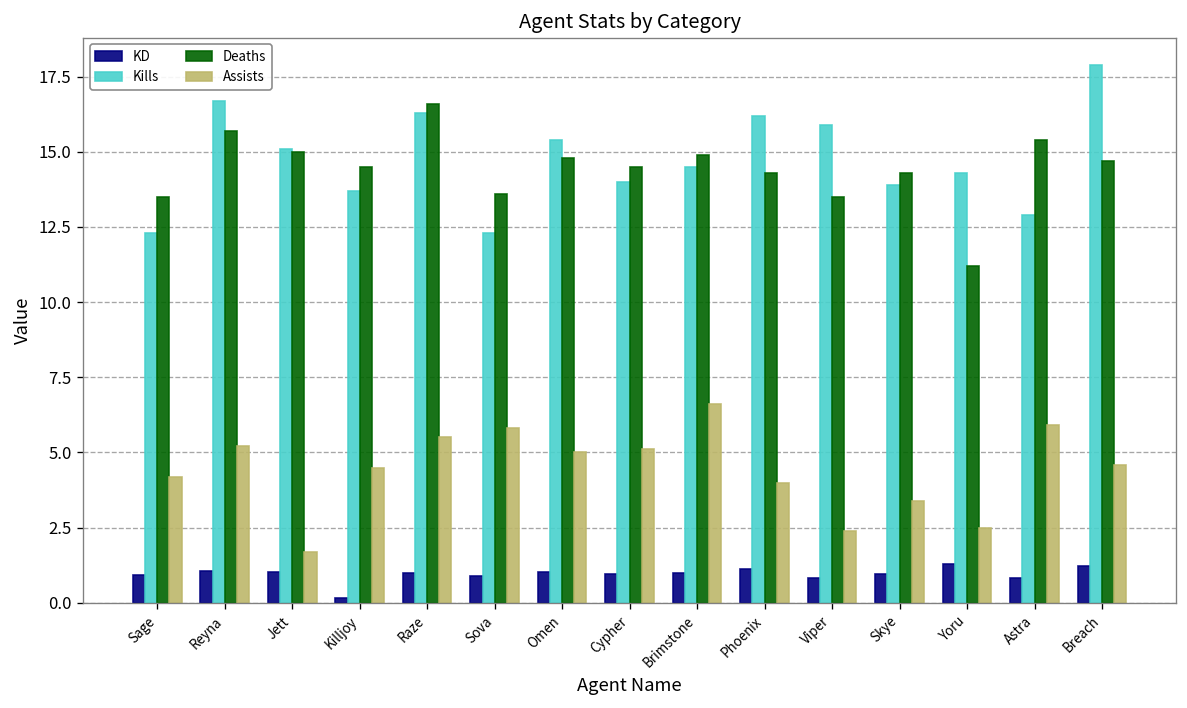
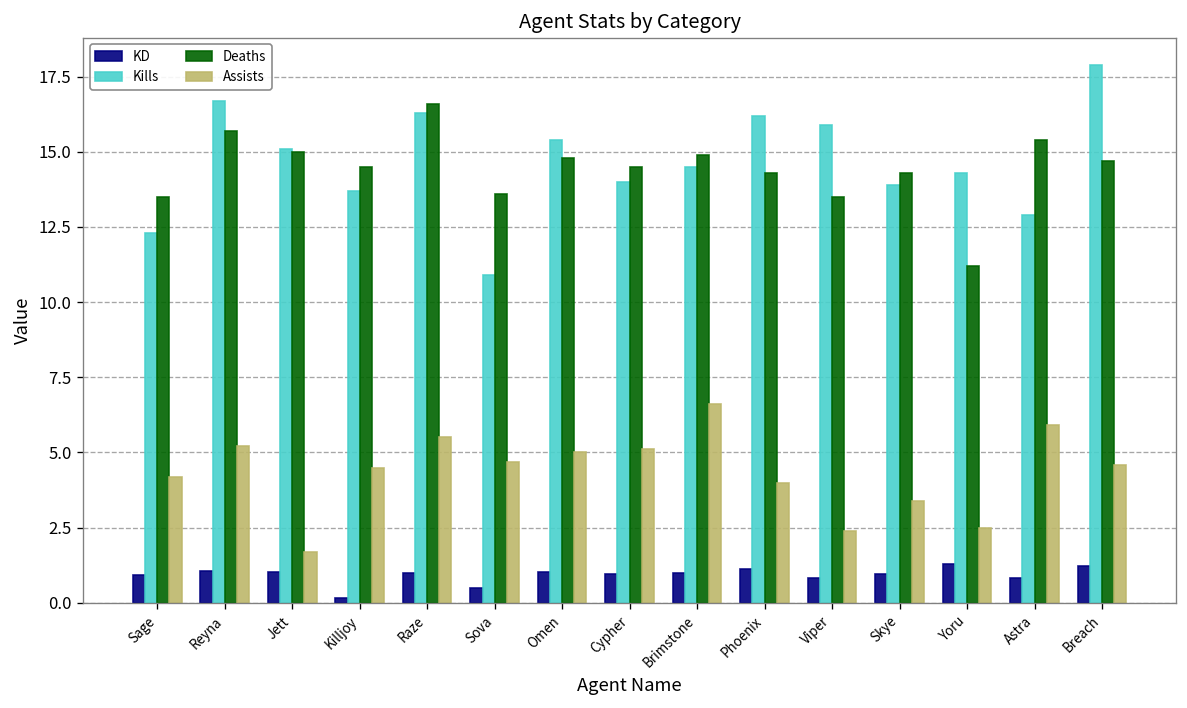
  {
    "KD": {
      "Sage": 0.9,
      "Reyna": 1.1,
      "Jett": 1.0,
      "Killjoy": 0.2,
      "Raze": 1.0,
-     "Sova": 0.9,
+     "Sova": 0.5,
      "Omen": 1.0,
      "Cypher": 1.0,
      "Brimstone": 1.0,
      "Phoenix": 1.1,
      "Viper": 0.8,
      "Skye": 1.0,
      "Yoru": 1.3,
      "Astra": 0.8,
      "Breach": 1.2
    },
    "Kills": {
      "Sage": 12.3,
      "Reyna": 16.7,
      "Jett": 15.1,
      "Killjoy": 13.7,
      "Raze": 16.3,
-     "Sova": 12.3,
+     "Sova": 10.9,
      "Omen": 15.4,
      "Cypher": 14.0,
      "Brimstone": 14.5,
      "Phoenix": 16.2,
      "Viper": 15.9,
      "Skye": 13.9,
      "Yoru": 14.3,
      "Astra": 12.9,
      "Breach": 17.9
    },
    "Deaths": {
      "Sage": 13.5,
      "Reyna": 15.7,
      "Jett": 15.0,
      "Killjoy": 14.5,
      "Raze": 16.6,
      "Sova": 13.6,
      "Omen": 14.8,
      "Cypher": 14.5,
      "Brimstone": 14.9,
      "Phoenix": 14.3,
      "Viper": 13.5,
      "Skye": 14.3,
      "Yoru": 11.2,
      "Astra": 15.4,
      "Breach": 14.7
    },
    "Assists": {
      "Sage": 4.2,
      "Reyna": 5.2,
      "Jett": 1.7,
      "Killjoy": 4.5,
      "Raze": 5.5,
-     "Sova": 5.8,
+     "Sova": 4.7,
      "Omen": 5.0,
      "Cypher": 5.1,
      "Brimstone": 6.6,
      "Phoenix": 4.0,
      "Viper": 2.4,
      "Skye": 3.4,
      "Yoru": 2.5,
      "Astra": 5.9,
      "Breach": 4.6
    }
  }
